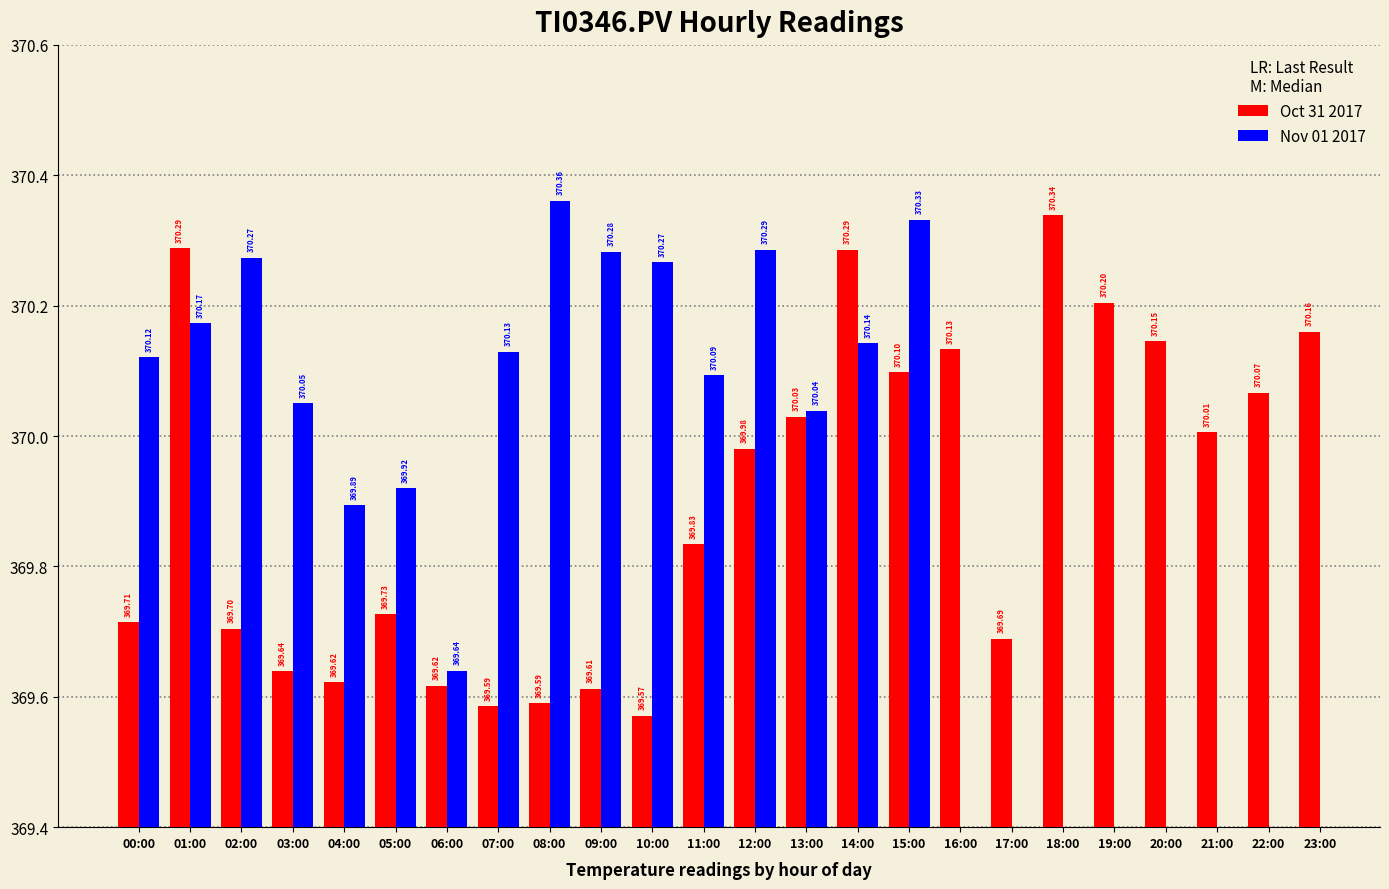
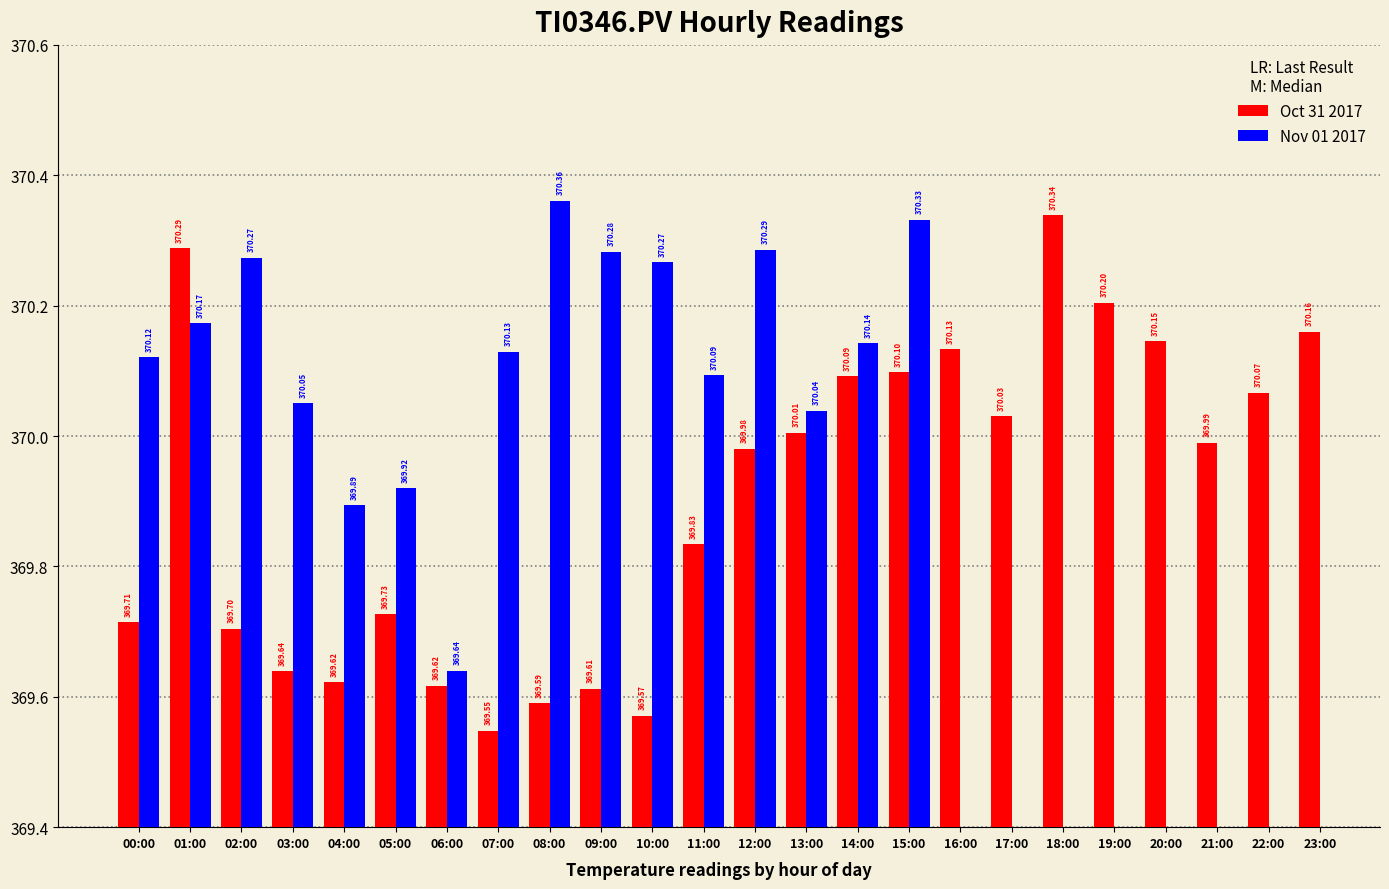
  {
    "Oct 31 2017": {
      "00:00": 369.71,
      "01:00": 370.29,
      "02:00": 369.70,
      "03:00": 369.64,
      "04:00": 369.62,
      "05:00": 369.73,
      "06:00": 369.62,
-     "07:00": 369.59,
+     "07:00": 369.55,
      "08:00": 369.59,
      "09:00": 369.61,
      "10:00": 369.57,
      "11:00": 369.83,
      "12:00": 369.98,
-     "13:00": 370.03,
-     "14:00": 370.29,
+     "13:00": 370.01,
+     "14:00": 370.09,
      "15:00": 370.10,
      "16:00": 370.13,
-     "17:00": 369.69,
+     "17:00": 370.03,
      "18:00": 370.34,
      "19:00": 370.20,
      "20:00": 370.15,
-     "21:00": 370.01,
+     "21:00": 369.99,
      "22:00": 370.07,
      "23:00": 370.16
    }
  }
